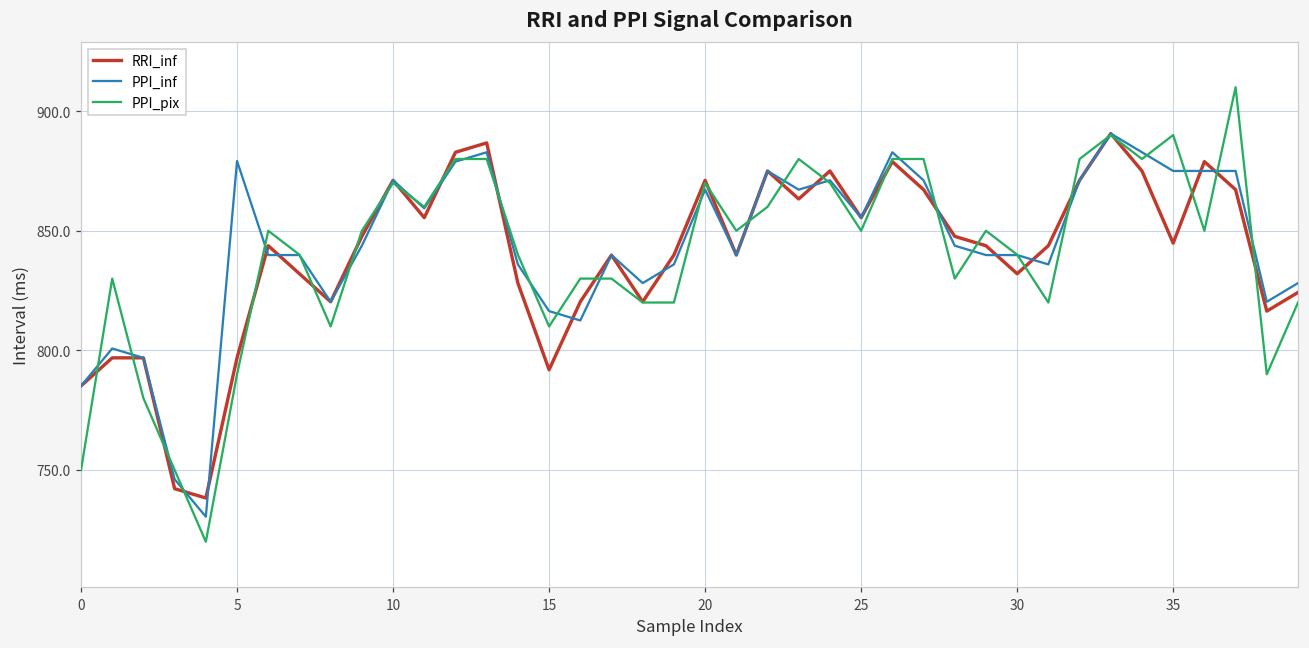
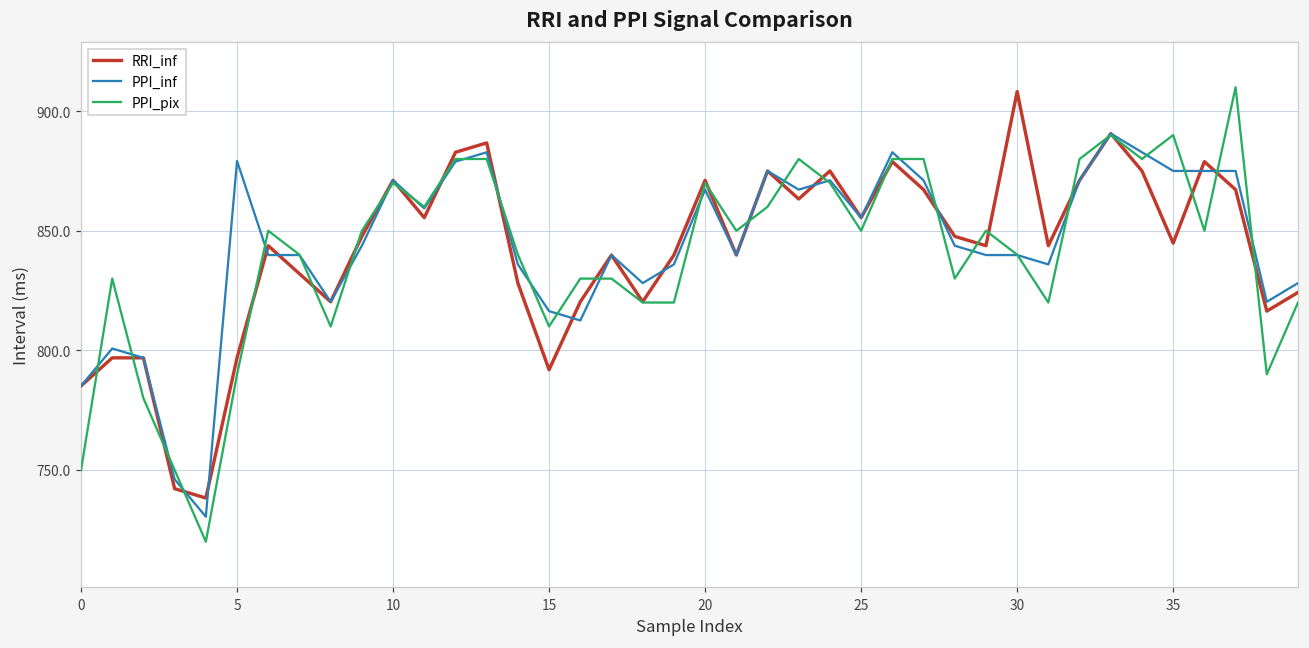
  {
    "RRI_inf": {
      "5": 797,
      "15": 792,
-     "30": 832,
+     "30": 908,
      "35": 845
    },
    "PPI_inf": {
      "5": 879,
      "15": 816,
      "20": 867,
      "35": 875
    },
    "PPI_pix": {
      "0": 750,
      "5": 790,
      "15": 810,
      "25": 850,
      "35": 890
    }
  }
